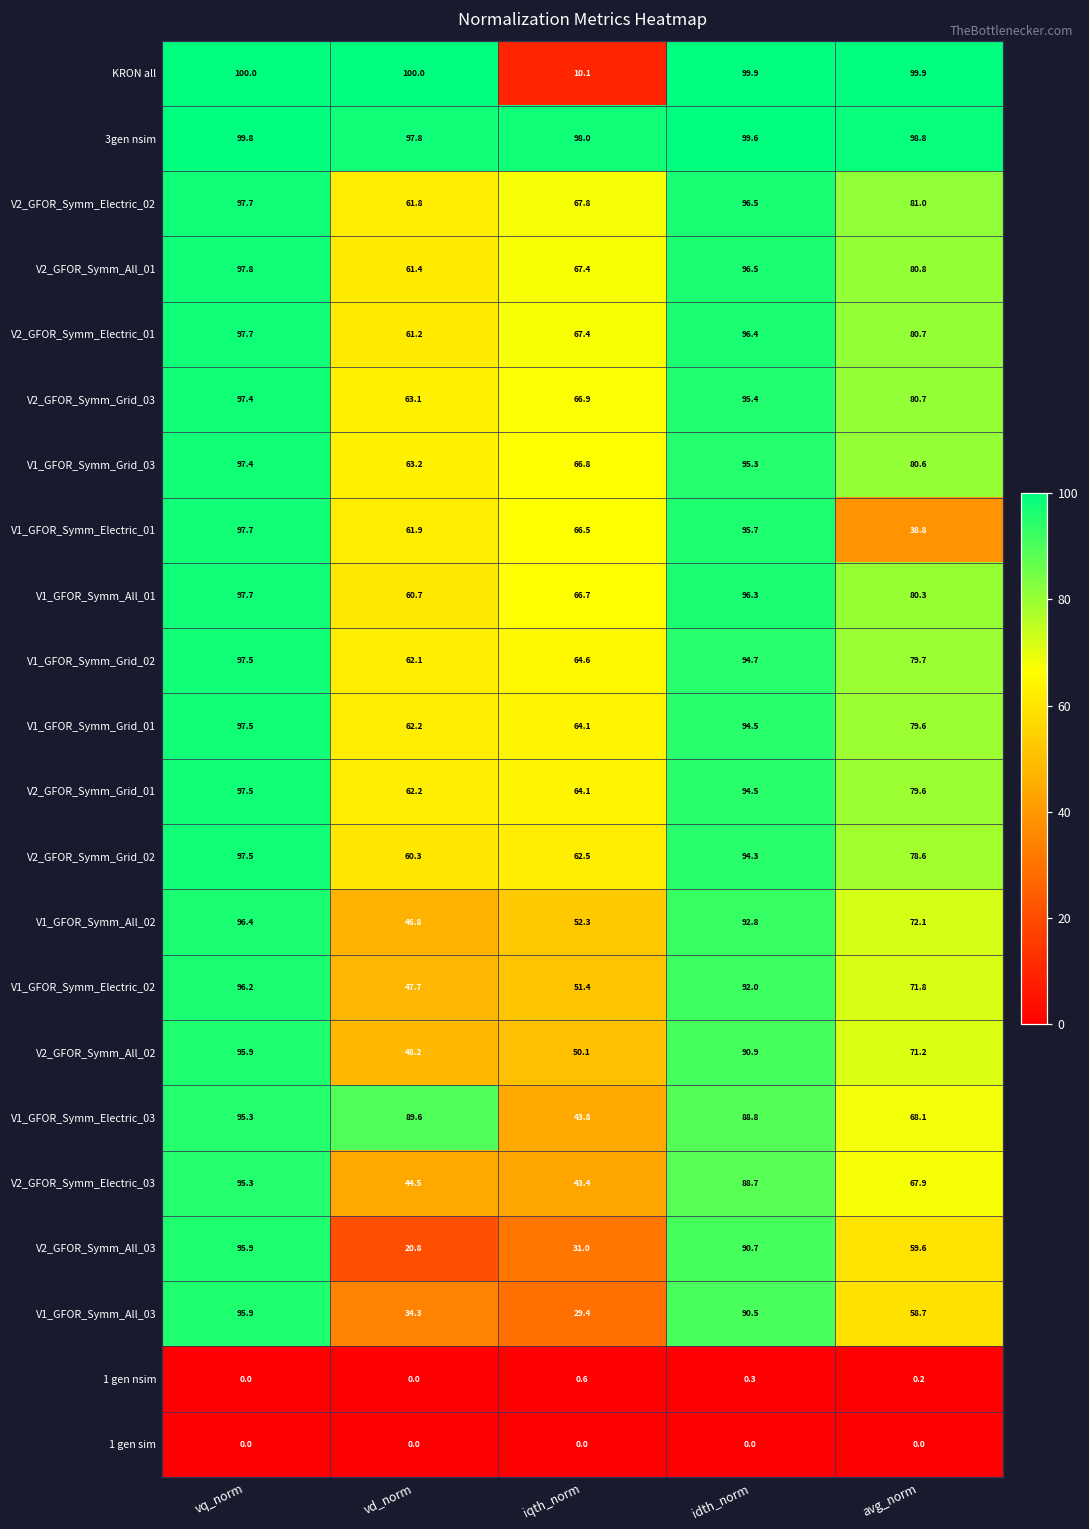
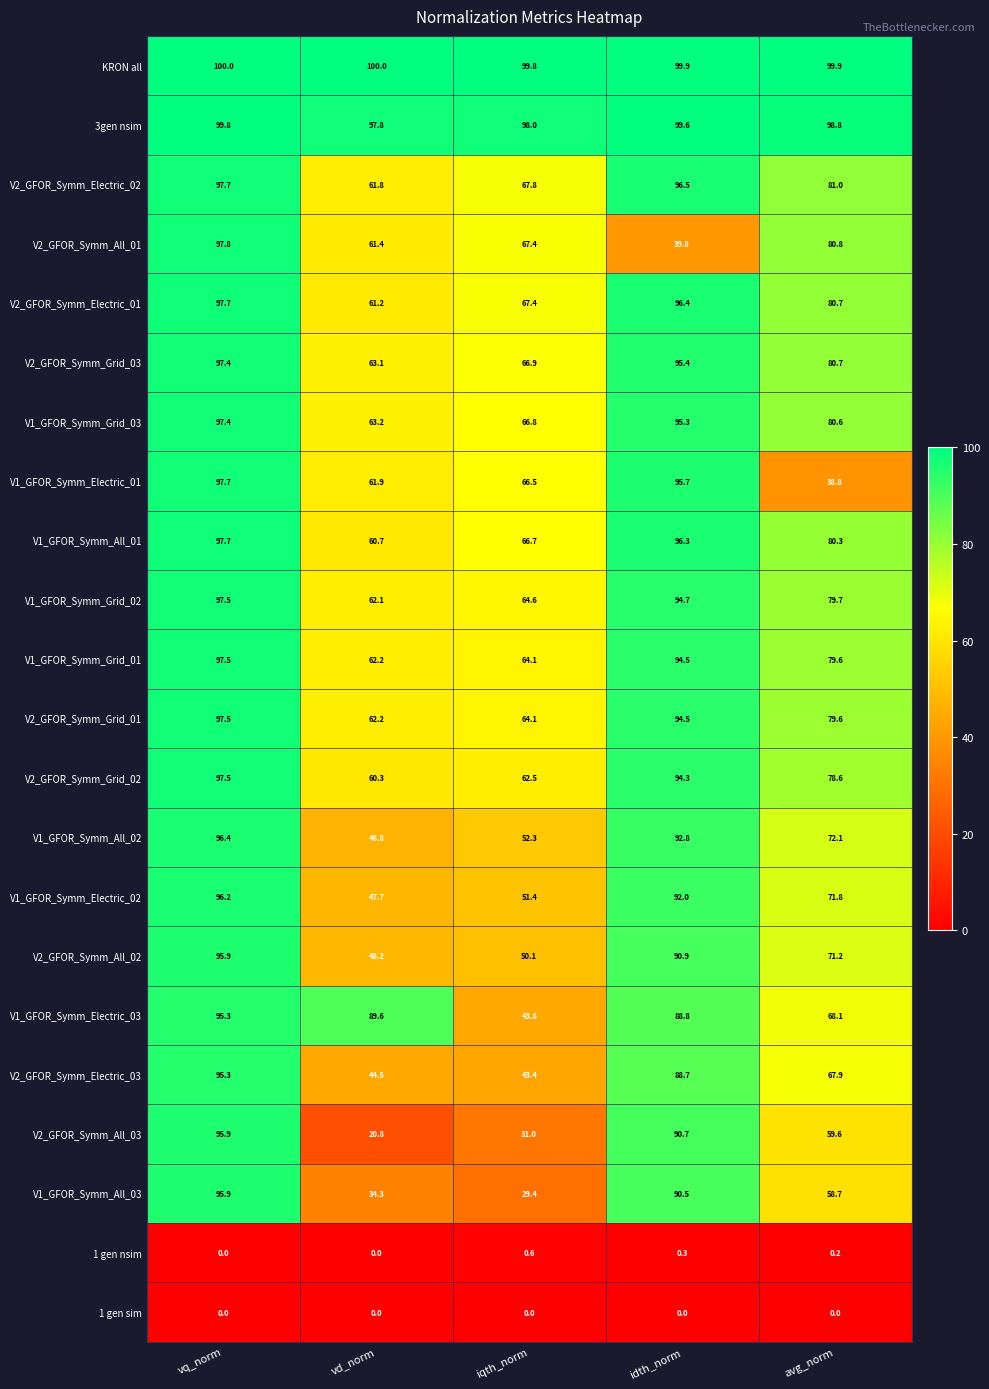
  {
    "KRON all": {
      "vq_norm": 100.0,
      "vd_norm": 100.0,
-     "iqth_norm": 10.1,
+     "iqth_norm": 99.8,
      "idth_norm": 99.9,
      "avg_norm": 99.9
    },
    "3gen nsim": {
      "vq_norm": 99.8,
      "vd_norm": 97.8,
      "iqth_norm": 98.0,
      "idth_norm": 99.6,
      "avg_norm": 98.8
    },
    "V2_GFOR_Symm_Electric_02": {
      "vq_norm": 97.7,
      "vd_norm": 61.8,
      "iqth_norm": 67.8,
      "idth_norm": 96.5,
      "avg_norm": 81.0
    },
    "V2_GFOR_Symm_All_01": {
      "vq_norm": 97.8,
      "vd_norm": 61.4,
      "iqth_norm": 67.4,
-     "idth_norm": 96.5,
+     "idth_norm": 39.8,
      "avg_norm": 80.8
    },
    "V2_GFOR_Symm_Electric_01": {
      "vq_norm": 97.7,
      "vd_norm": 61.2,
      "iqth_norm": 67.4,
      "idth_norm": 96.4,
      "avg_norm": 80.7
    },
    "V2_GFOR_Symm_Grid_03": {
      "vq_norm": 97.4,
      "vd_norm": 63.1,
      "iqth_norm": 66.9,
      "idth_norm": 95.4,
      "avg_norm": 80.7
    },
    "V1_GFOR_Symm_Grid_03": {
      "vq_norm": 97.4,
      "vd_norm": 63.2,
      "iqth_norm": 66.8,
      "idth_norm": 95.3,
      "avg_norm": 80.6
    },
    "V1_GFOR_Symm_Electric_01": {
      "vq_norm": 97.7,
      "vd_norm": 61.9,
      "iqth_norm": 66.5,
      "idth_norm": 95.7,
      "avg_norm": 38.8
    },
    "V1_GFOR_Symm_All_01": {
      "vq_norm": 97.7,
      "vd_norm": 60.7,
      "iqth_norm": 66.7,
      "idth_norm": 96.3,
      "avg_norm": 80.3
    },
    "V1_GFOR_Symm_Grid_02": {
      "vq_norm": 97.5,
      "vd_norm": 62.1,
      "iqth_norm": 64.6,
      "idth_norm": 94.7,
      "avg_norm": 79.7
    },
    "V1_GFOR_Symm_Grid_01": {
      "vq_norm": 97.5,
      "vd_norm": 62.2,
      "iqth_norm": 64.1,
      "idth_norm": 94.5,
      "avg_norm": 79.6
    },
    "V2_GFOR_Symm_Grid_01": {
      "vq_norm": 97.5,
      "vd_norm": 62.2,
      "iqth_norm": 64.1,
      "idth_norm": 94.5,
      "avg_norm": 79.6
    },
    "V2_GFOR_Symm_Grid_02": {
      "vq_norm": 97.5,
      "vd_norm": 60.3,
      "iqth_norm": 62.5,
      "idth_norm": 94.3,
      "avg_norm": 78.6
    },
    "V1_GFOR_Symm_All_02": {
      "vq_norm": 96.4,
      "vd_norm": 46.8,
      "iqth_norm": 52.3,
      "idth_norm": 92.8,
      "avg_norm": 72.1
    },
    "V1_GFOR_Symm_Electric_02": {
      "vq_norm": 96.2,
      "vd_norm": 47.7,
      "iqth_norm": 51.4,
      "idth_norm": 92.0,
      "avg_norm": 71.8
    },
    "V2_GFOR_Symm_All_02": {
      "vq_norm": 95.9,
      "vd_norm": 48.2,
      "iqth_norm": 50.1,
      "idth_norm": 90.9,
      "avg_norm": 71.2
    },
    "V1_GFOR_Symm_Electric_03": {
      "vq_norm": 95.3,
      "vd_norm": 89.6,
      "iqth_norm": 43.8,
      "idth_norm": 88.8,
      "avg_norm": 68.1
    },
    "V2_GFOR_Symm_Electric_03": {
      "vq_norm": 95.3,
      "vd_norm": 44.5,
      "iqth_norm": 43.4,
      "idth_norm": 88.7,
      "avg_norm": 67.9
    },
    "V2_GFOR_Symm_All_03": {
      "vq_norm": 95.9,
      "vd_norm": 20.8,
      "iqth_norm": 31.0,
      "idth_norm": 90.7,
      "avg_norm": 59.6
    },
    "V1_GFOR_Symm_All_03": {
      "vq_norm": 95.9,
      "vd_norm": 34.3,
      "iqth_norm": 29.4,
      "idth_norm": 90.5,
      "avg_norm": 58.7
    },
    "1 gen nsim": {
      "vq_norm": 0.0,
      "vd_norm": 0.0,
      "iqth_norm": 0.6,
      "idth_norm": 0.3,
      "avg_norm": 0.2
    },
    "1 gen sim": {
      "vq_norm": 0.0,
      "vd_norm": 0.0,
      "iqth_norm": 0.0,
      "idth_norm": 0.0,
      "avg_norm": 0.0
    }
  }
